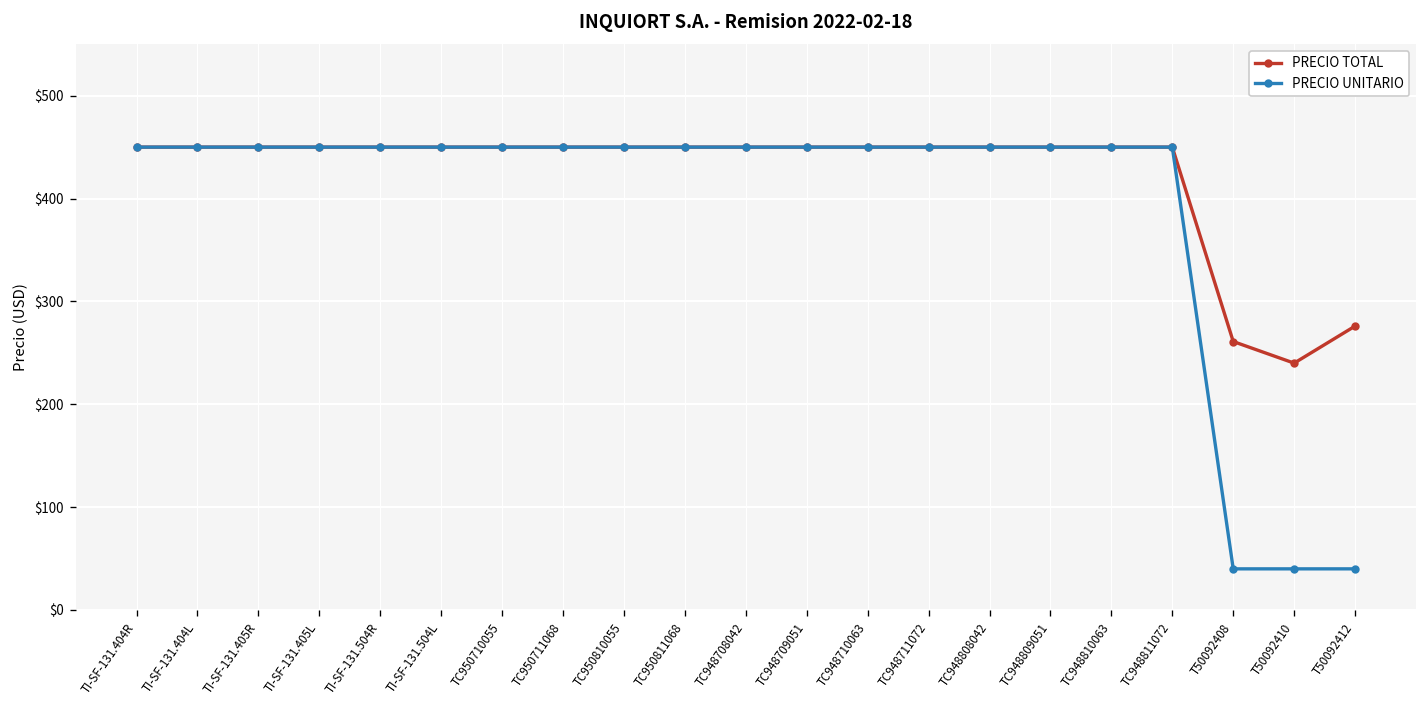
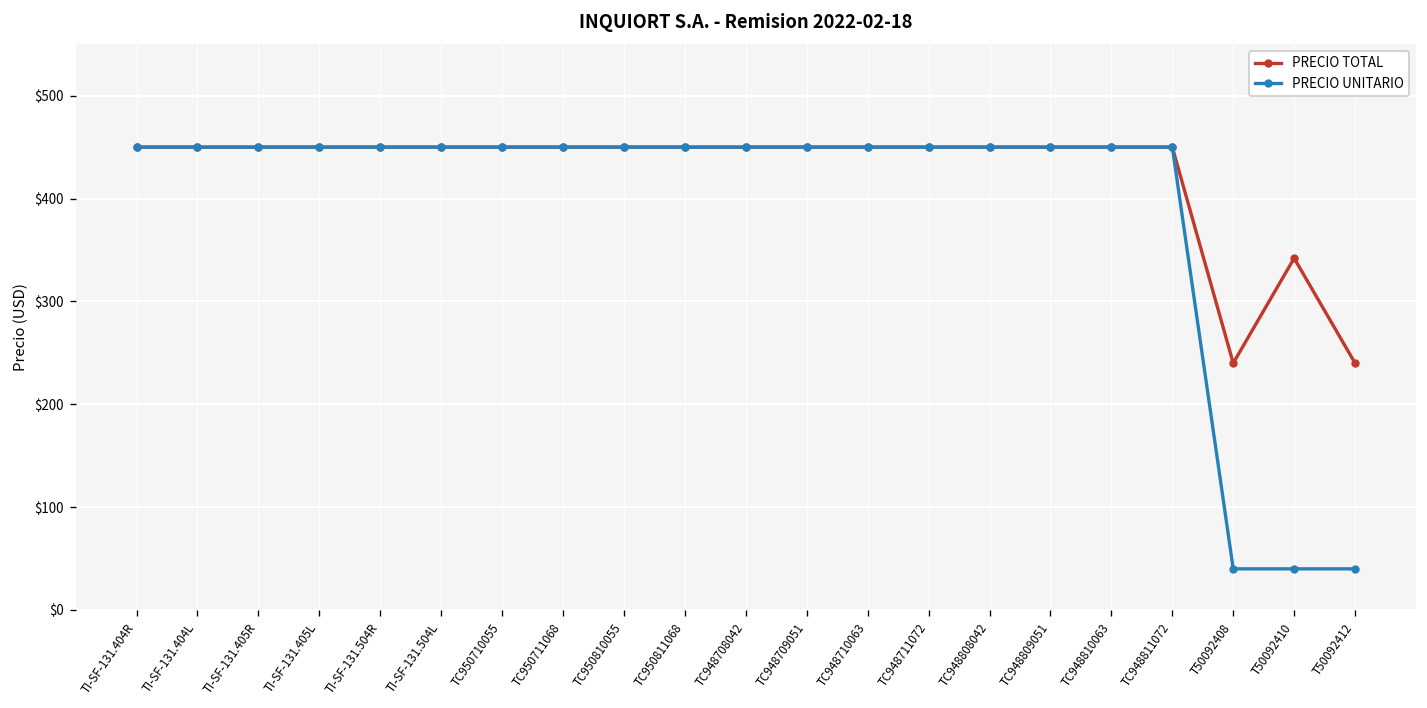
  {
    "PRECIO TOTAL": {
-     "T50092408": "$260",
-     "T50092410": "$240",
-     "T50092412": "$280"
+     "T50092408": "$240",
+     "T50092410": "$340",
+     "T50092412": "$240"
    },
    "PRECIO UNITARIO": {
      "T50092408": "$40",
      "T50092410": "$40",
      "T50092412": "$40"
    }
  }
